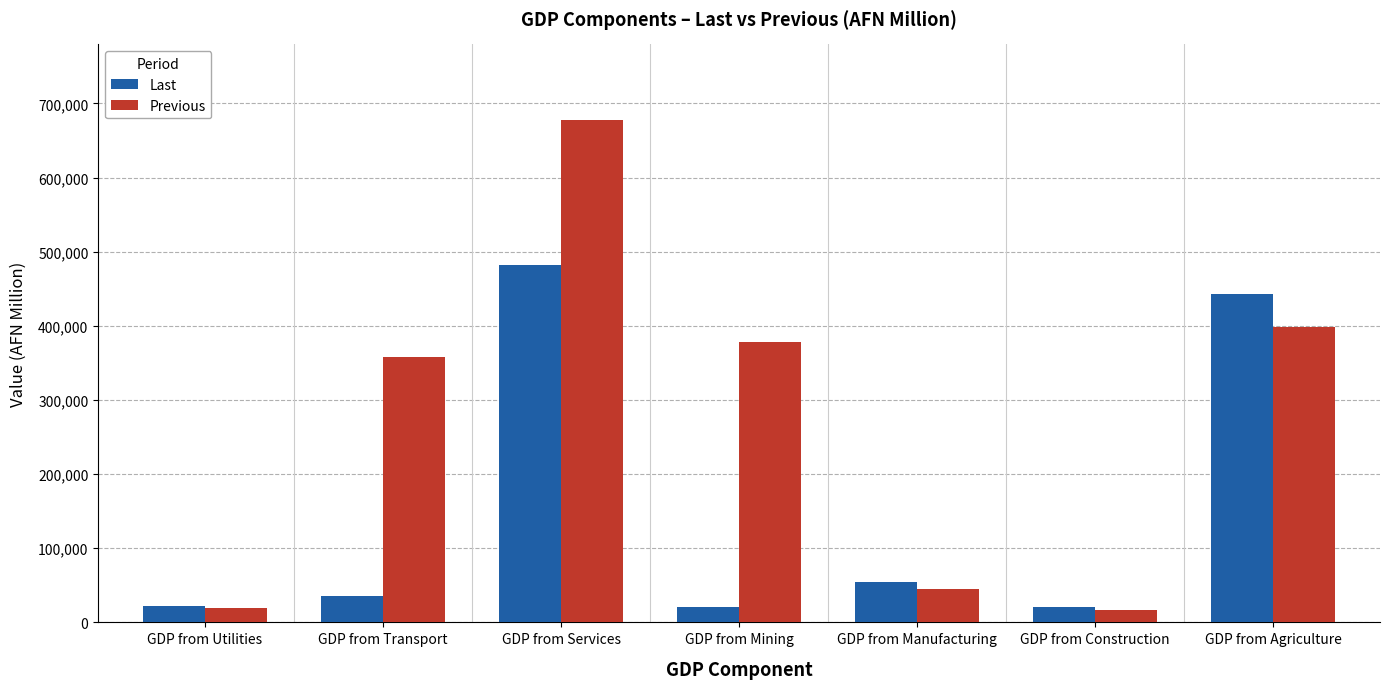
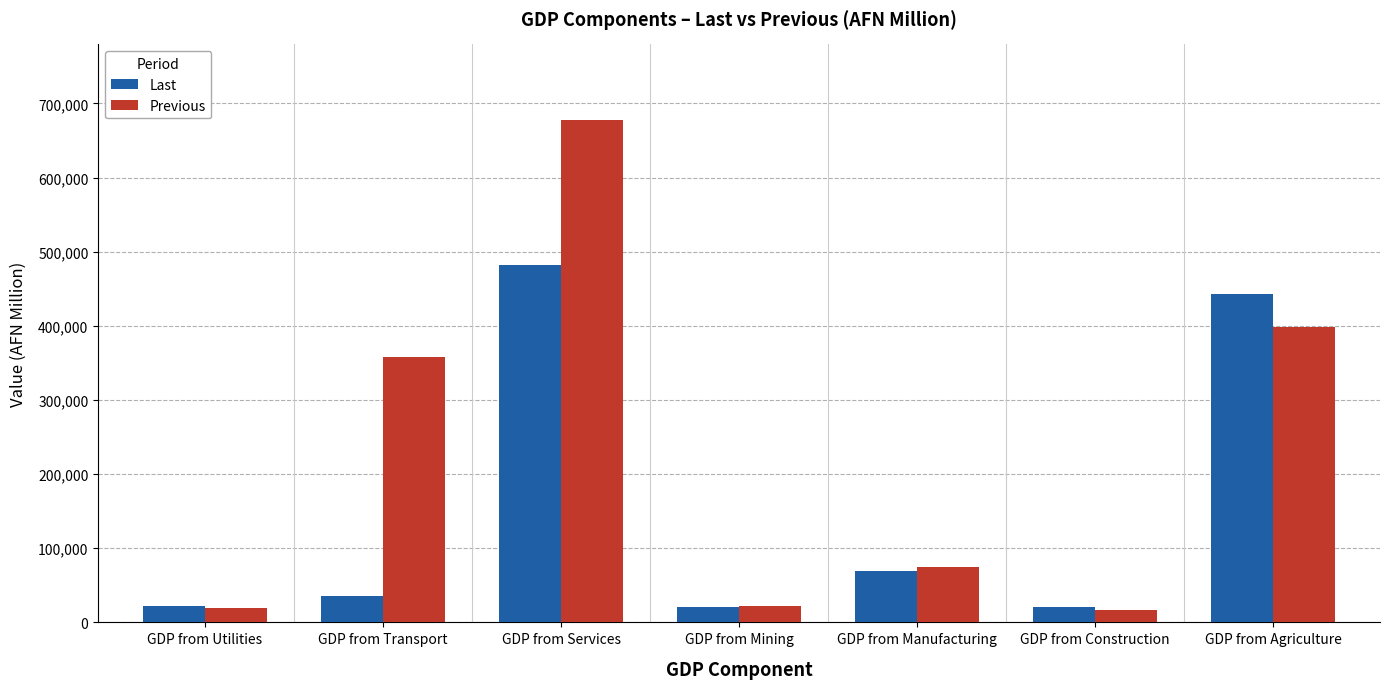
  {
    "Last": {
      "GDP from Utilities": "20,000",
      "GDP from Transport": "40,000",
      "GDP from Services": "480,000",
      "GDP from Mining": "20,000",
-     "GDP from Manufacturing": "50,000",
+     "GDP from Manufacturing": "70,000",
      "GDP from Construction": "20,000",
      "GDP from Agriculture": "440,000"
    },
    "Previous": {
      "GDP from Utilities": "20,000",
      "GDP from Transport": "360,000",
      "GDP from Services": "680,000",
-     "GDP from Mining": "380,000",
-     "GDP from Manufacturing": "50,000",
+     "GDP from Mining": "20,000",
+     "GDP from Manufacturing": "80,000",
      "GDP from Construction": "20,000",
      "GDP from Agriculture": "400,000"
    }
  }
